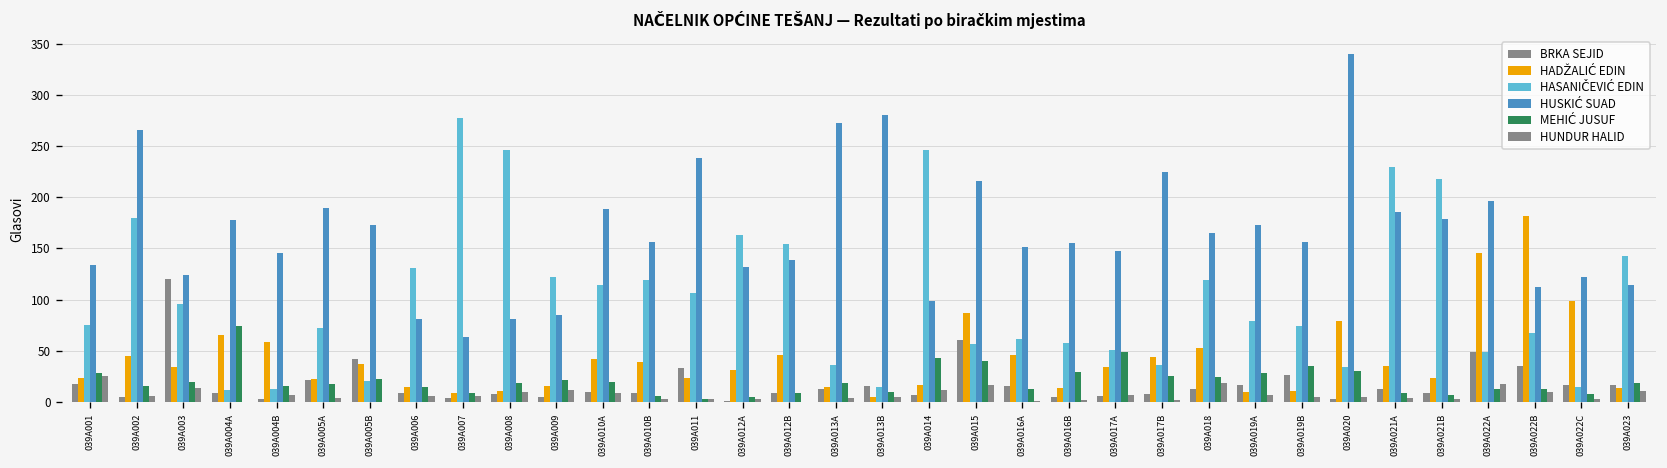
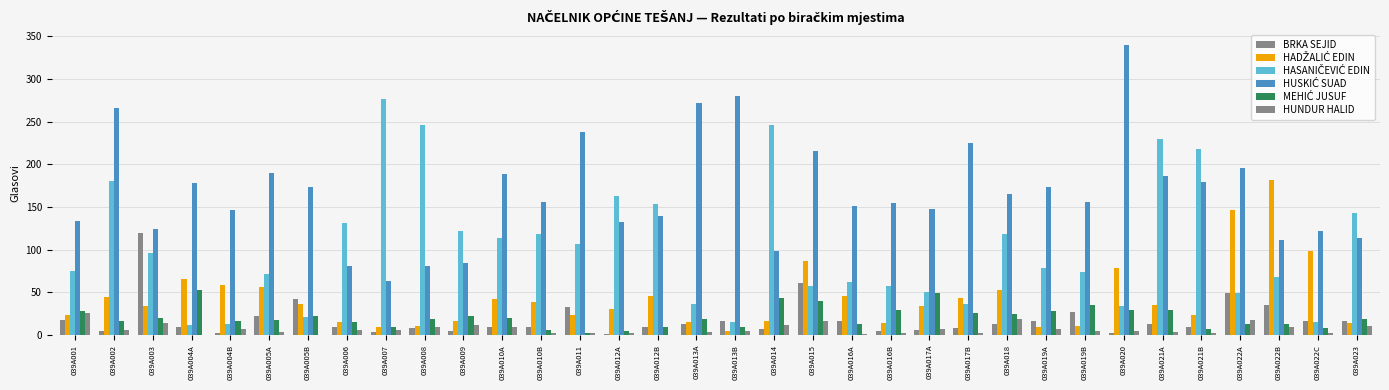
  {
    "HADŽALIĆ EDIN": {
      "039A001": 20,
      "039A002": 50,
      "039A003": 30,
      "039A004A": 70,
      "039A004B": 60,
-     "039A005A": 20,
+     "039A005A": 60,
      "039A005B": 40,
      "039A006": 20,
      "039A007": 10,
      "039A008": 10,
      "039A009": 20,
      "039A010A": 40,
      "039A010B": 40,
      "039A011": 20,
      "039A012A": 30,
      "039A012B": 50,
      "039A013A": 20,
      "039A013B": 10,
      "039A014": 20,
      "039A015": 90,
      "039A016A": 50,
      "039A016B": 10,
      "039A017A": 30,
      "039A017B": 40,
      "039A018": 50,
      "039A019A": 10,
      "039A019B": 10,
      "039A020": 80,
      "039A021A": 40,
      "039A021B": 20,
      "039A022A": 150,
      "039A022B": 180,
      "039A022C": 100,
      "039A023": 10
    },
    "MEHIĆ JUSUF": {
      "039A001": 30,
      "039A002": 20,
      "039A003": 20,
-     "039A004A": 70,
+     "039A004A": 50,
      "039A004B": 20,
      "039A005A": 20,
      "039A005B": 20,
      "039A006": 20,
      "039A007": 10,
      "039A008": 20,
      "039A009": 20,
      "039A010A": 20,
      "039A010B": 10,
      "039A011": 0,
      "039A012A": 10,
      "039A012B": 10,
      "039A013A": 20,
      "039A013B": 10,
      "039A014": 40,
      "039A015": 40,
      "039A016A": 10,
      "039A016B": 30,
      "039A017A": 50,
      "039A017B": 30,
      "039A018": 30,
      "039A019A": 30,
      "039A019B": 40,
      "039A020": 30,
-     "039A021A": 10,
+     "039A021A": 30,
      "039A021B": 10,
      "039A022A": 10,
      "039A022B": 10,
      "039A022C": 10,
      "039A023": 20
    }
  }
